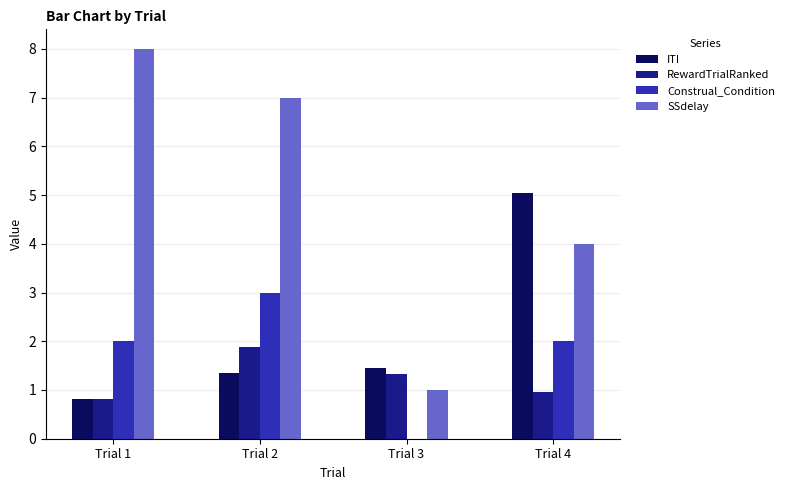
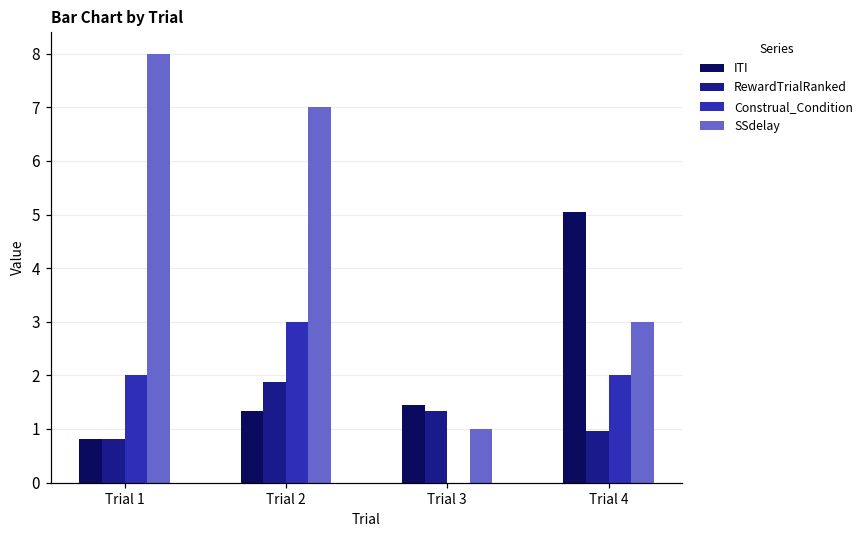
  {
    "SSdelay": {
      "Trial 1": 8,
      "Trial 2": 7,
      "Trial 3": 1,
-     "Trial 4": 4
+     "Trial 4": 3
    }
  }
